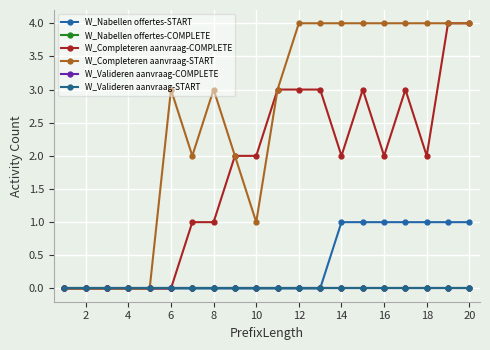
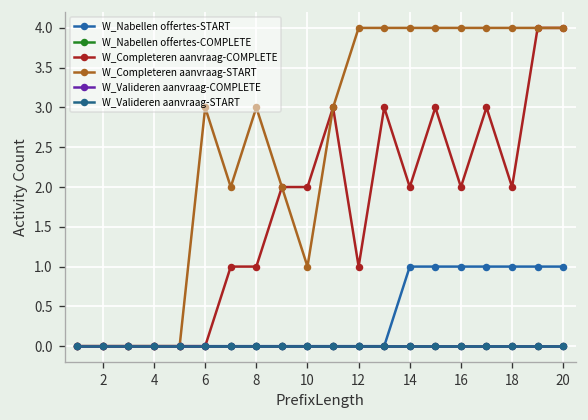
  {
    "W_Completeren aanvraag-COMPLETE": {
      "8": 1,
      "10": 2,
-     "12": 3,
+     "12": 1,
      "14": 2,
      "16": 2,
      "18": 2
    },
    "W_Completeren aanvraag-START": {
      "10": 1,
      "12": 4,
      "14": 4,
      "16": 4,
      "18": 4
    }
  }
